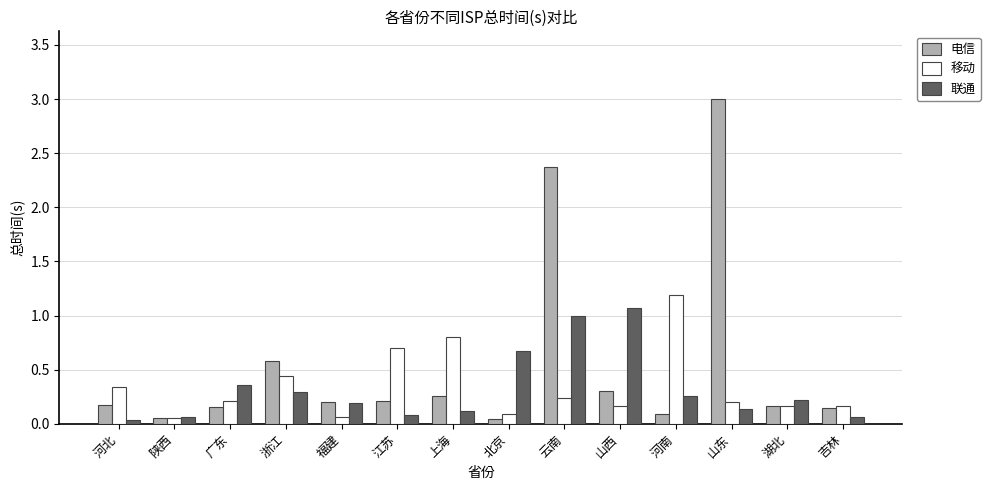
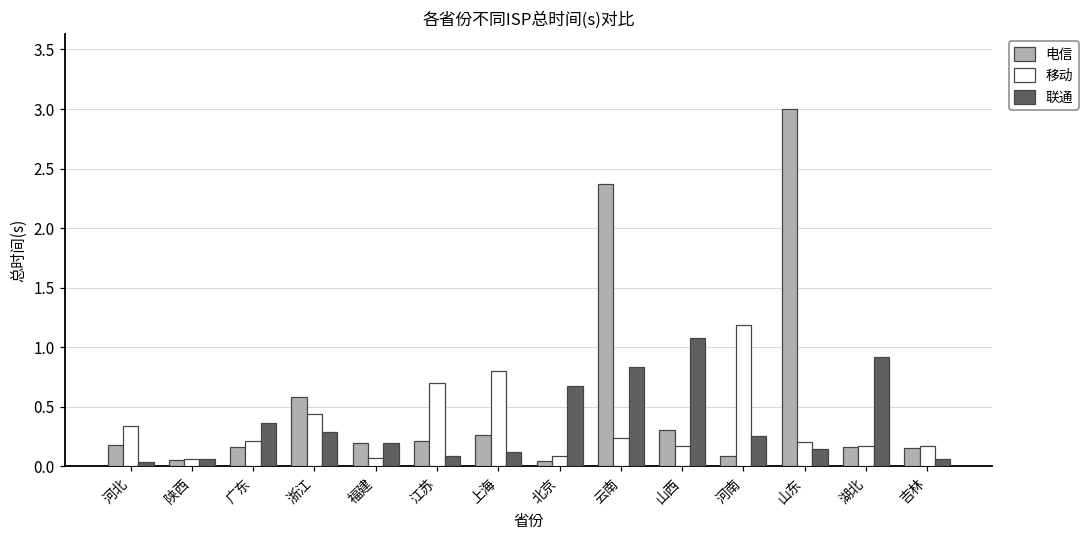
  {
    "电信": {
      "河北": 0.18,
      "陕西": 0.05,
      "广东": 0.16,
      "浙江": 0.58,
      "福建": 0.20,
      "江苏": 0.21,
      "上海": 0.26,
      "北京": 0.05,
      "云南": 2.37,
      "山西": 0.30,
      "河南": 0.09,
      "山东": 3.00,
      "湖北": 0.16,
      "吉林": 0.15
    },
    "移动": {
      "河北": 0.34,
      "陕西": 0.06,
      "广东": 0.21,
      "浙江": 0.44,
      "福建": 0.07,
      "江苏": 0.70,
      "上海": 0.80,
      "北京": 0.09,
      "云南": 0.24,
      "山西": 0.17,
      "河南": 1.19,
      "山东": 0.20,
      "湖北": 0.17,
      "吉林": 0.17
    },
    "联通": {
      "河北": 0.04,
      "陕西": 0.06,
      "广东": 0.36,
      "浙江": 0.29,
      "福建": 0.19,
      "江苏": 0.08,
      "上海": 0.12,
      "北京": 0.68,
-     "云南": 1.00,
+     "云南": 0.83,
      "山西": 1.07,
      "河南": 0.26,
      "山东": 0.14,
-     "湖北": 0.22,
+     "湖北": 0.92,
      "吉林": 0.06
    }
  }
